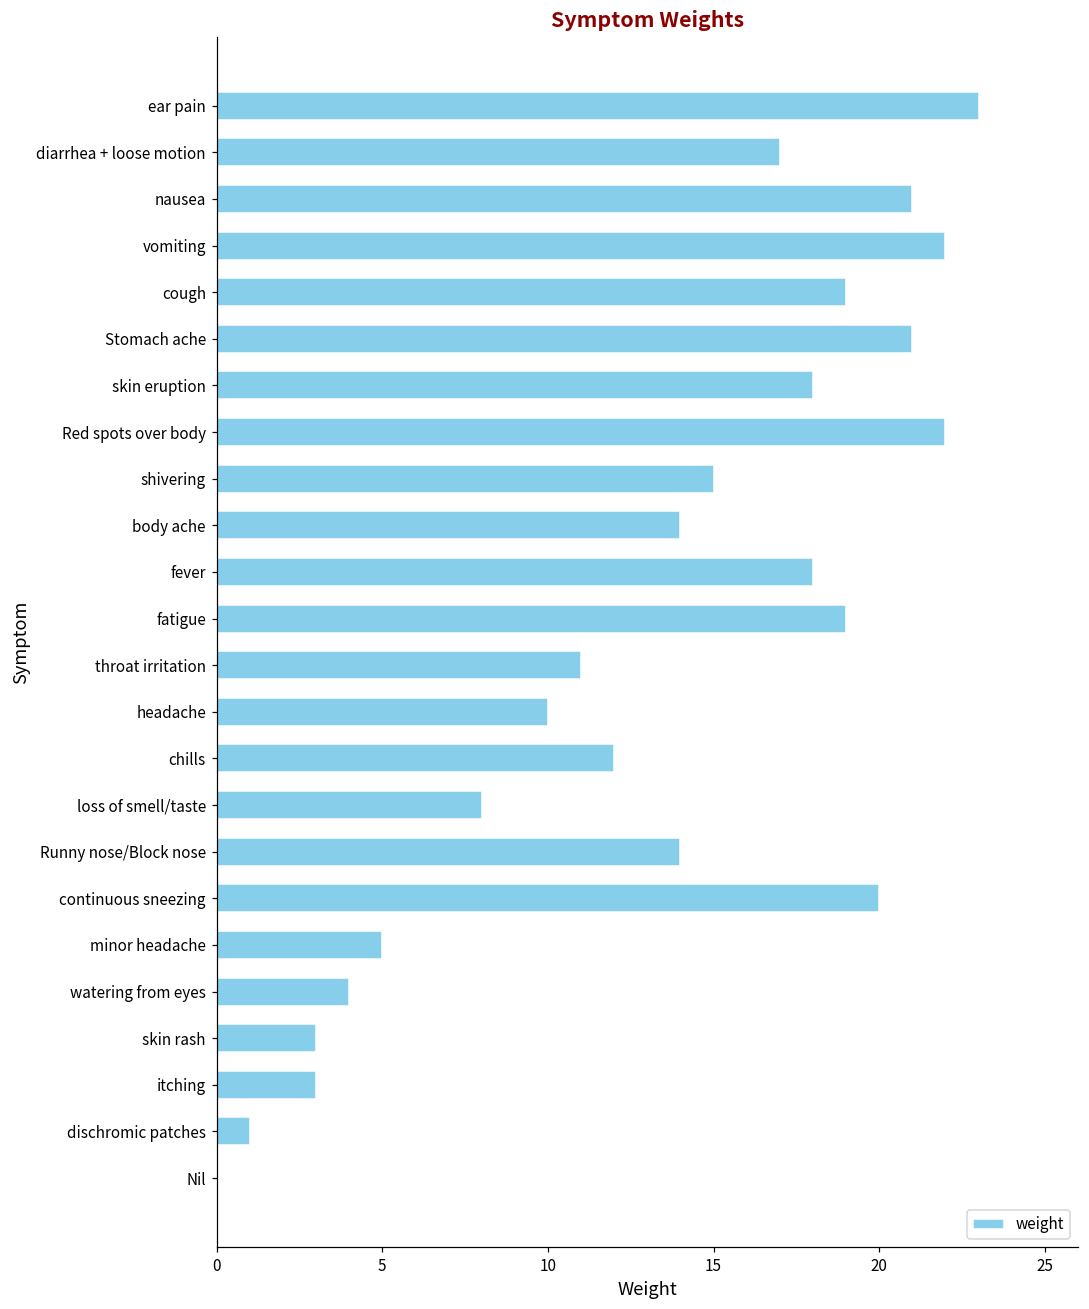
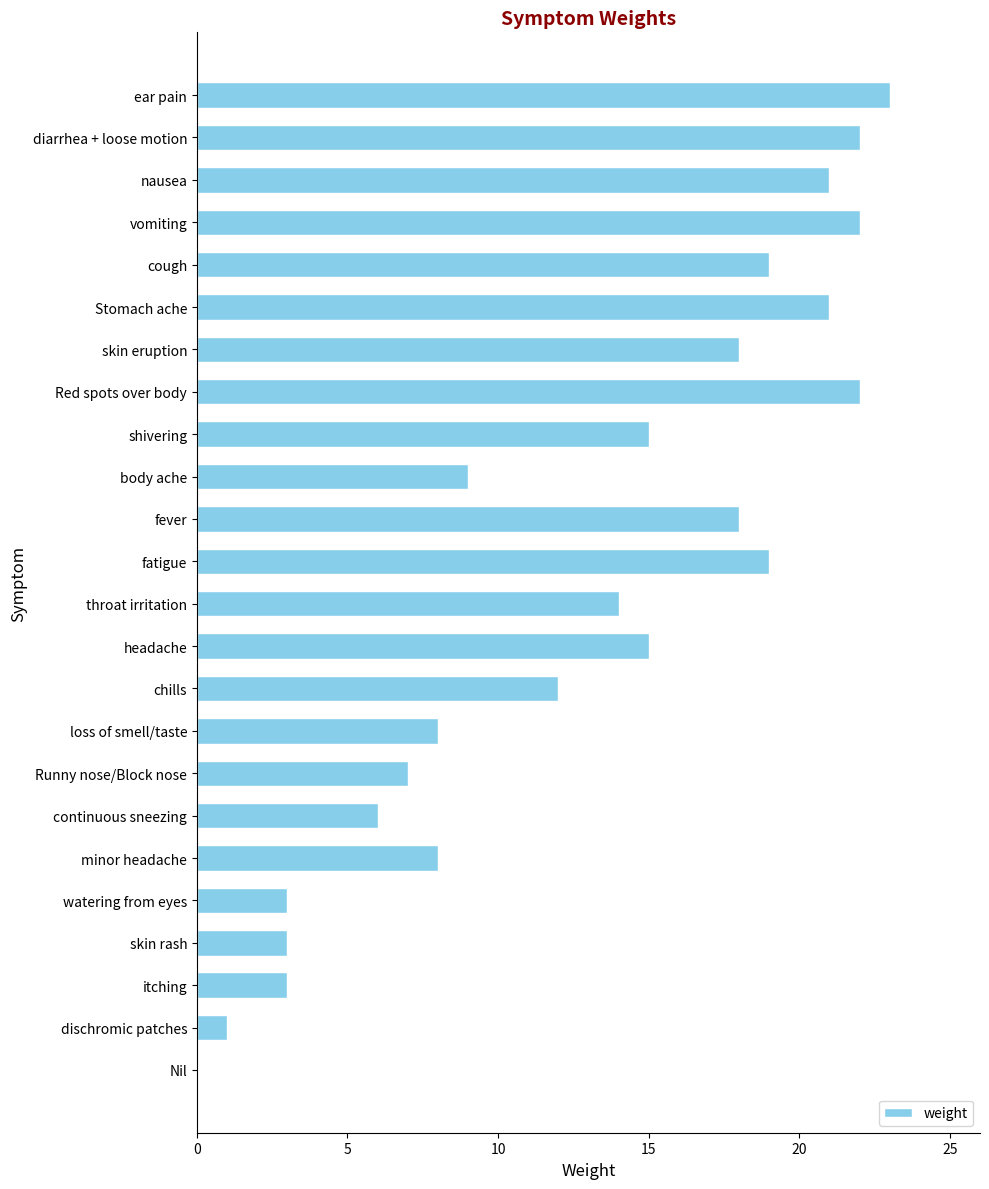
  {
    "ear pain": 23,
-   "diarrhea + loose motion": 17,
+   "diarrhea + loose motion": 22,
    "nausea": 21,
    "vomiting": 22,
    "cough": 19,
    "Stomach ache": 21,
    "skin eruption": 18,
    "Red spots over body": 22,
    "shivering": 15,
-   "body ache": 14,
+   "body ache": 9,
    "fever": 18,
    "fatigue": 19,
-   "throat irritation": 11,
-   "headache": 10,
+   "throat irritation": 14,
+   "headache": 15,
    "chills": 12,
    "loss of smell/taste": 8,
-   "Runny nose/Block nose": 14,
-   "continuous sneezing": 20,
-   "minor headache": 5,
-   "watering from eyes": 4,
+   "Runny nose/Block nose": 7,
+   "continuous sneezing": 6,
+   "minor headache": 8,
+   "watering from eyes": 3,
    "skin rash": 3,
    "itching": 3,
    "dischromic patches": 1,
    "Nil": 0
  }
